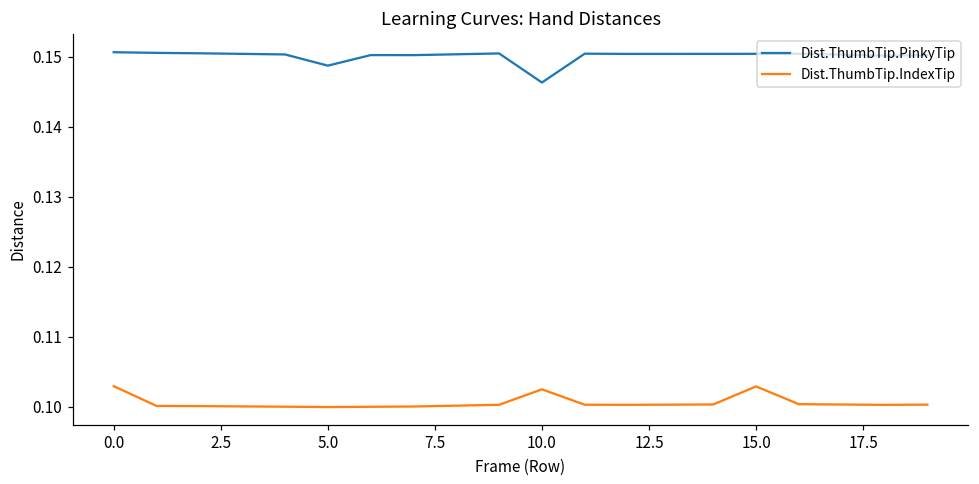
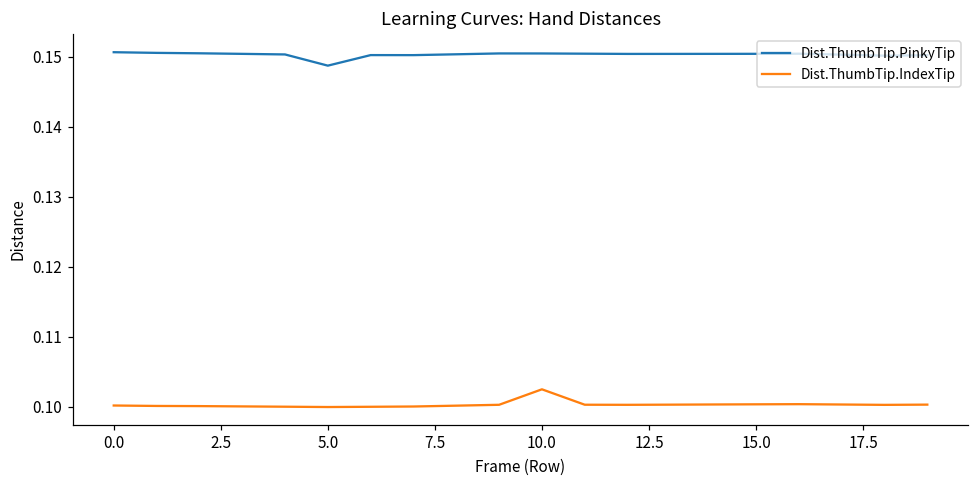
  {
    "Dist.ThumbTip.PinkyTip": {
      "0.0": 0.151,
      "5.0": 0.149,
-     "10.0": 0.146,
+     "10.0": 0.150,
      "15.0": 0.150
    },
    "Dist.ThumbTip.IndexTip": {
-     "0.0": 0.103,
+     "0.0": 0.100,
      "5.0": 0.100,
      "10.0": 0.103,
-     "15.0": 0.103
+     "15.0": 0.100
    }
  }
